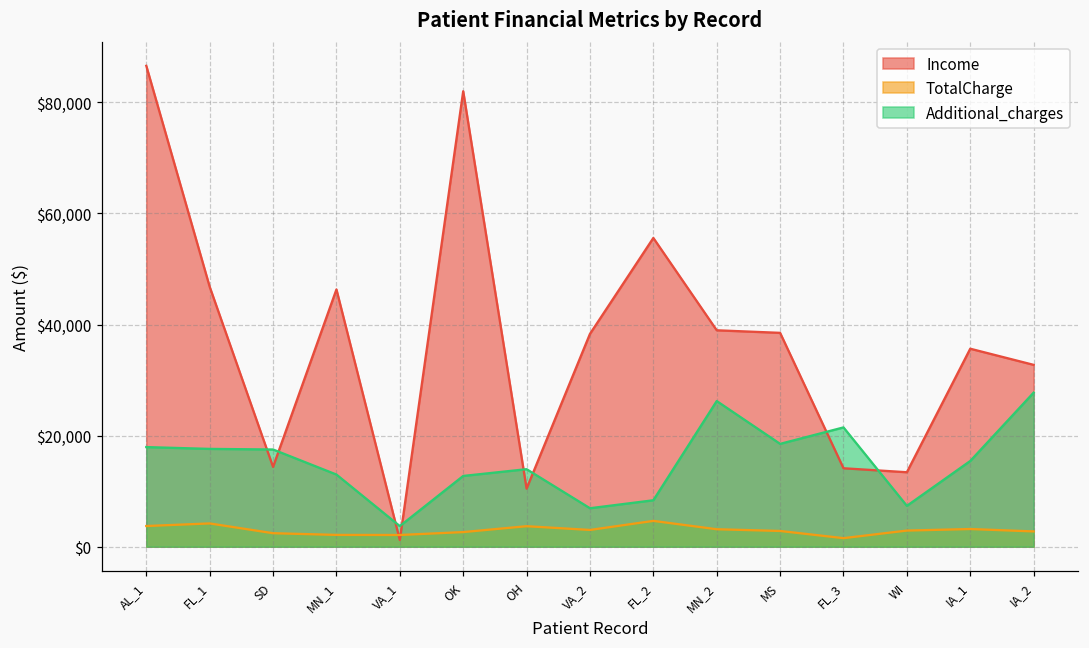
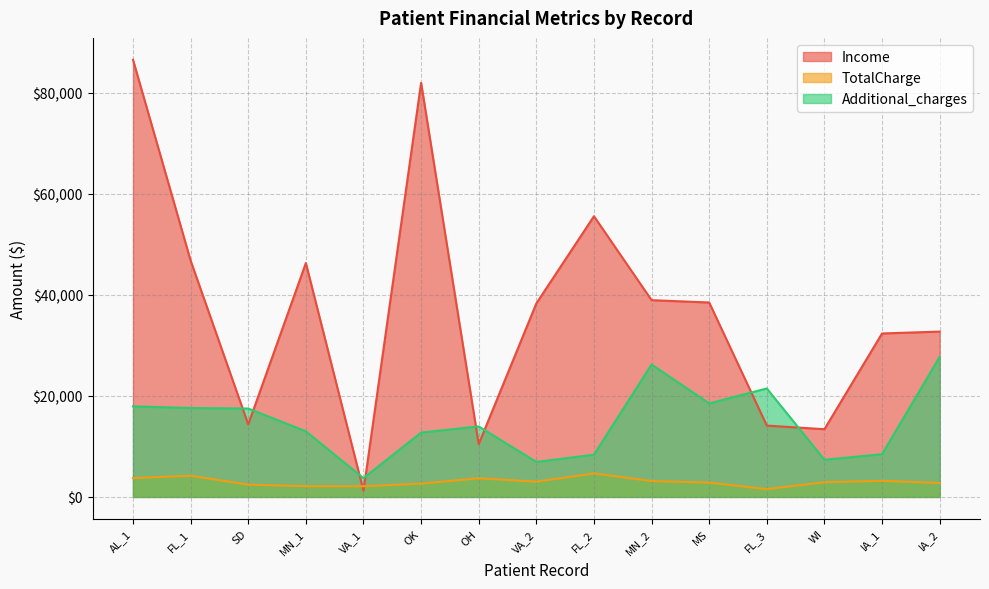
  {
    "Income": {
      "AL_1": "$87,000",
      "FL_1": "$47,000",
      "SD": "$14,000",
      "MN_1": "$46,000",
      "VA_1": "$1,000",
      "OK": "$82,000",
      "OH": "$10,000",
      "VA_2": "$38,000",
      "FL_2": "$56,000",
      "MN_2": "$39,000",
      "MS": "$39,000",
      "FL_3": "$14,000",
      "WI": "$13,000",
-     "IA_1": "$36,000",
+     "IA_1": "$32,000",
      "IA_2": "$33,000"
    },
    "TotalCharge": {
      "AL_1": "$4,000",
      "FL_1": "$4,000",
      "SD": "$2,000",
      "MN_1": "$2,000",
      "VA_1": "$2,000",
      "OK": "$3,000",
      "OH": "$4,000",
      "VA_2": "$3,000",
      "FL_2": "$5,000",
      "MN_2": "$3,000",
      "MS": "$3,000",
      "FL_3": "$2,000",
      "WI": "$3,000",
      "IA_1": "$3,000",
      "IA_2": "$3,000"
    },
    "Additional_charges": {
      "AL_1": "$18,000",
      "FL_1": "$18,000",
      "SD": "$18,000",
      "MN_1": "$13,000",
      "VA_1": "$4,000",
      "OK": "$13,000",
      "OH": "$14,000",
      "VA_2": "$7,000",
      "FL_2": "$8,000",
      "MN_2": "$26,000",
      "MS": "$19,000",
      "FL_3": "$21,000",
      "WI": "$7,000",
-     "IA_1": "$15,000",
+     "IA_1": "$8,000",
      "IA_2": "$28,000"
    }
  }
